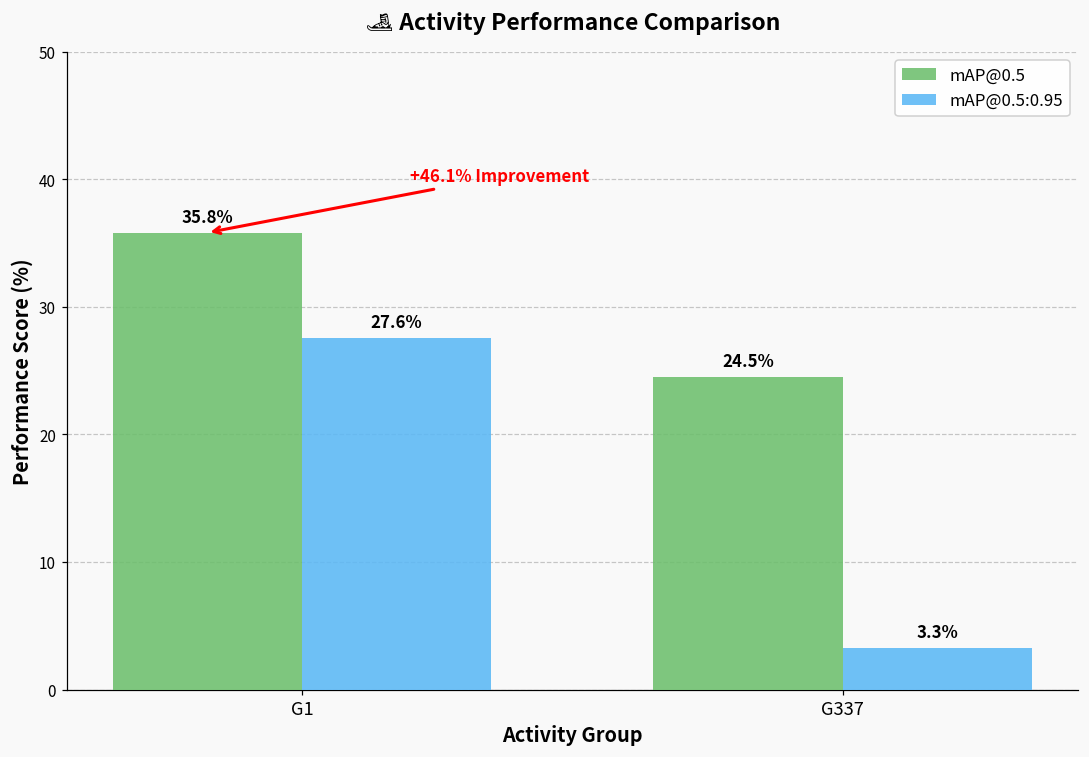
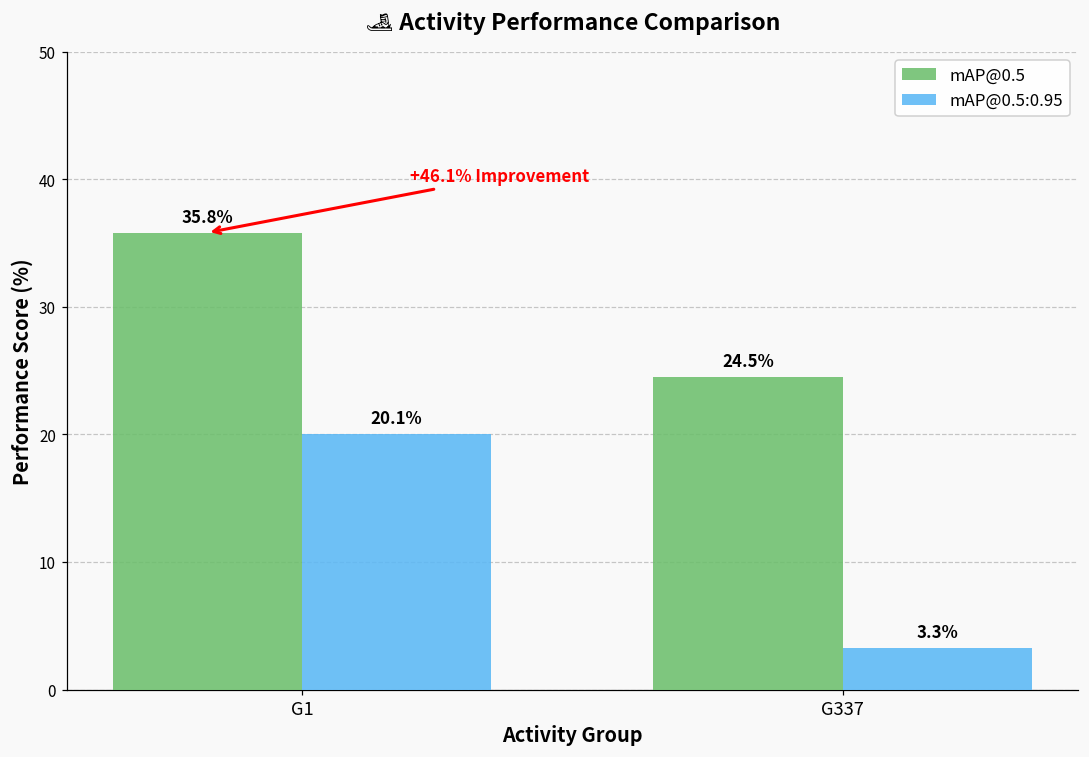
  {
    "mAP@0.5": {
      "G337": "24.5%"
    },
    "mAP@0.5:0.95": {
-     "G1": "27.6%",
+     "G1": "20.1%",
      "G337": "3.3%"
    }
  }
